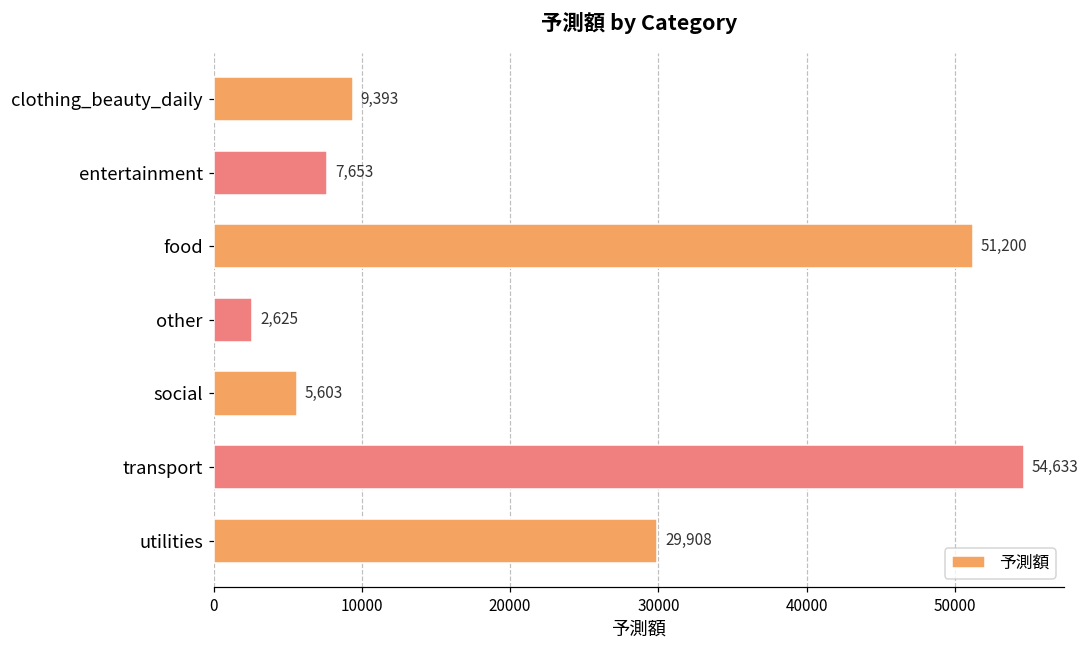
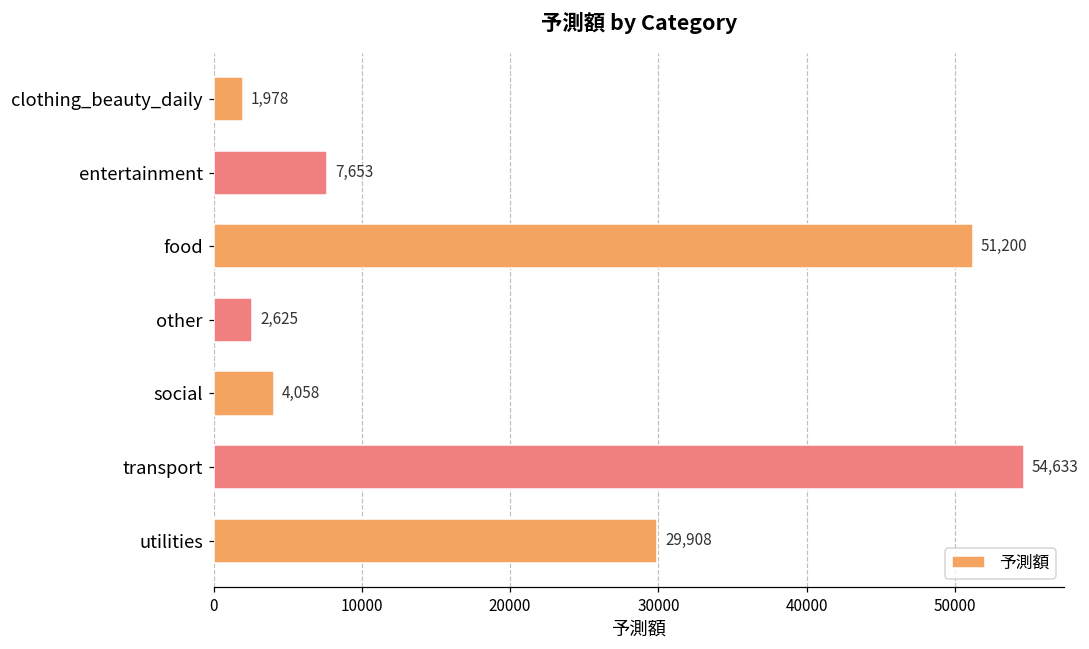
  {
-   "clothing_beauty_daily": "9,393",
+   "clothing_beauty_daily": "1,978",
    "entertainment": "7,653",
    "food": "51,200",
    "other": "2,625",
-   "social": "5,603",
+   "social": "4,058",
    "transport": "54,633",
    "utilities": "29,908"
  }
